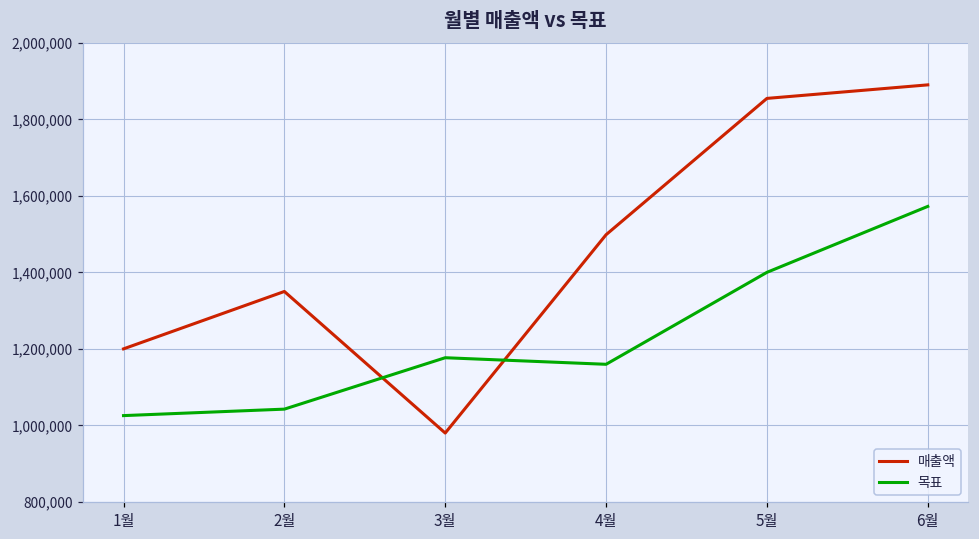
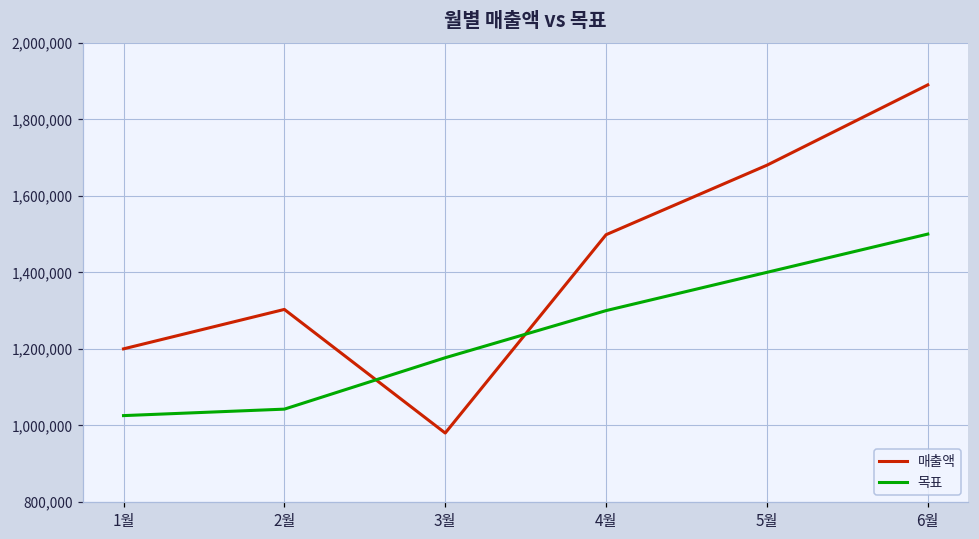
  {
    "매출액": {
      "1월": "1,200,000",
-     "2월": "1,350,000",
+     "2월": "1,300,000",
      "3월": "980,000",
      "4월": "1,500,000",
-     "5월": "1,850,000",
+     "5월": "1,680,000",
      "6월": "1,890,000"
    },
    "목표": {
      "1월": "1,030,000",
      "2월": "1,040,000",
      "3월": "1,180,000",
-     "4월": "1,160,000",
+     "4월": "1,300,000",
      "5월": "1,400,000",
-     "6월": "1,570,000"
+     "6월": "1,500,000"
    }
  }
